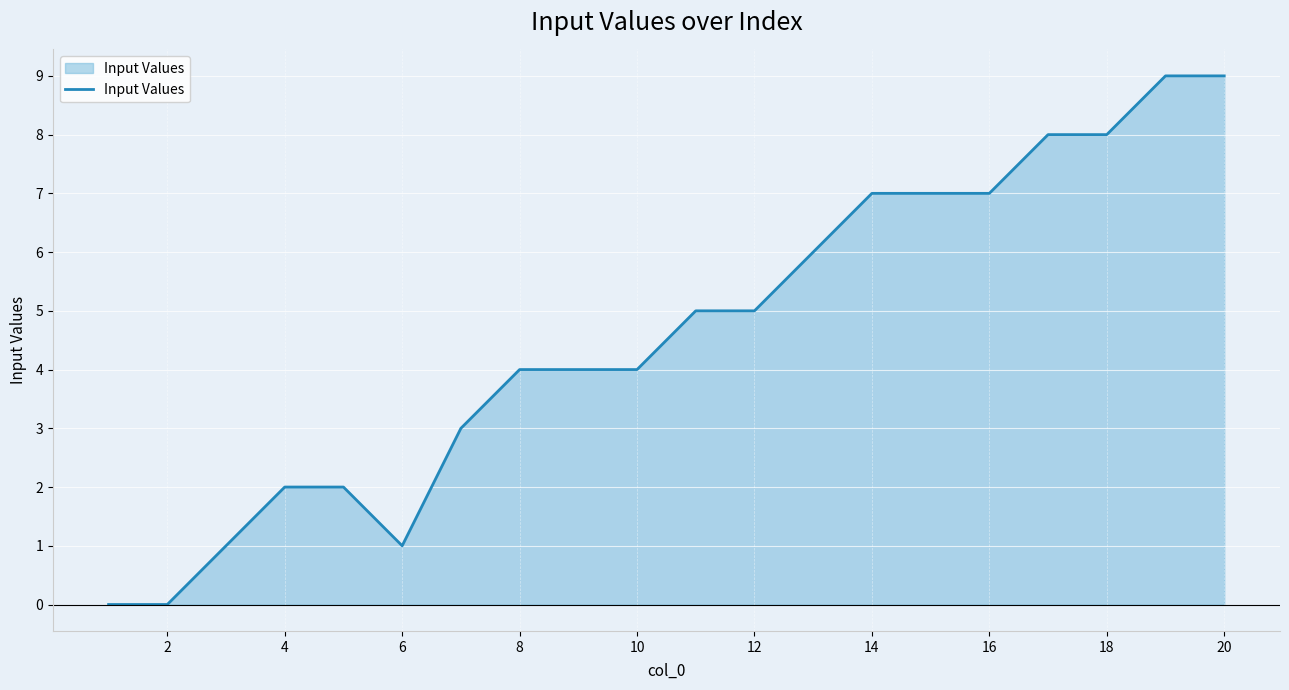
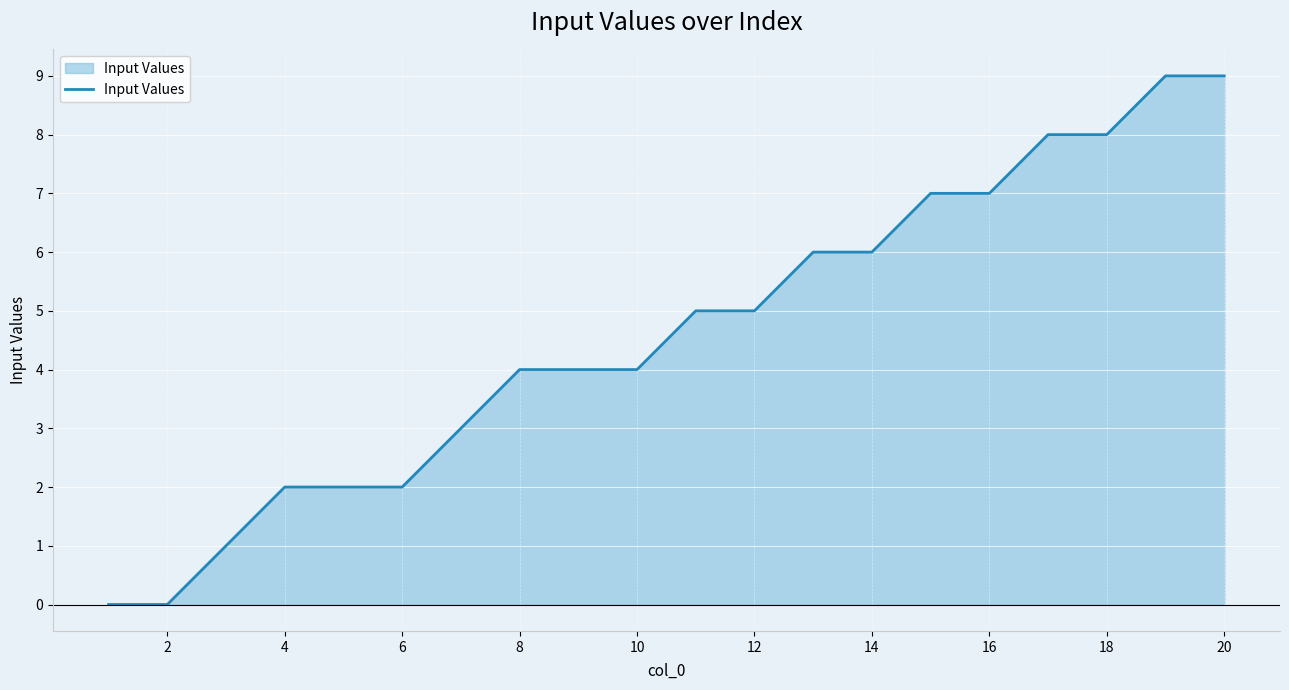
  {
    "2": 0,
    "4": 2,
-   "6": 1,
+   "6": 2,
    "8": 4,
    "10": 4,
    "12": 5,
-   "14": 7,
+   "14": 6,
    "16": 7,
    "18": 8,
    "20": 9
  }
